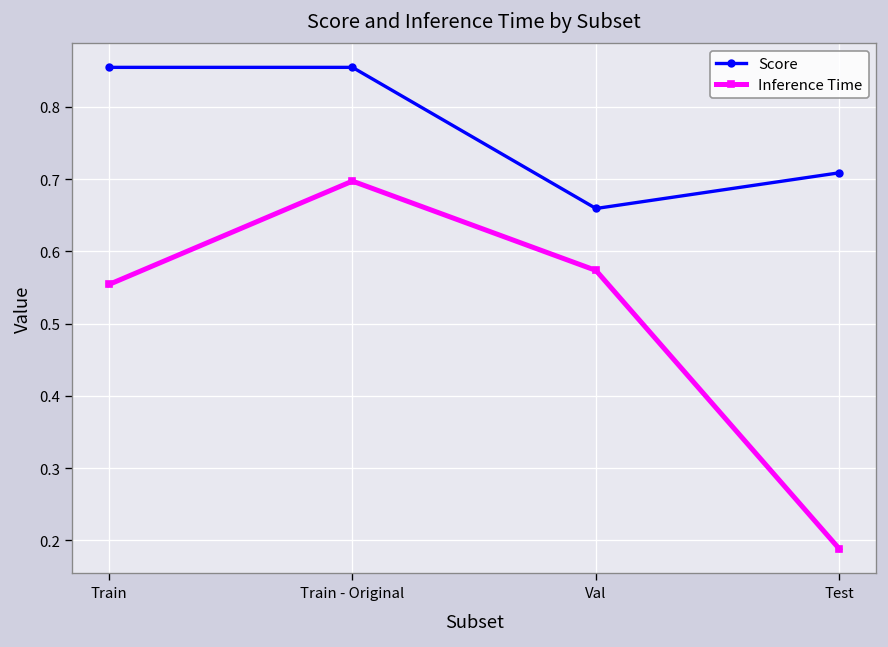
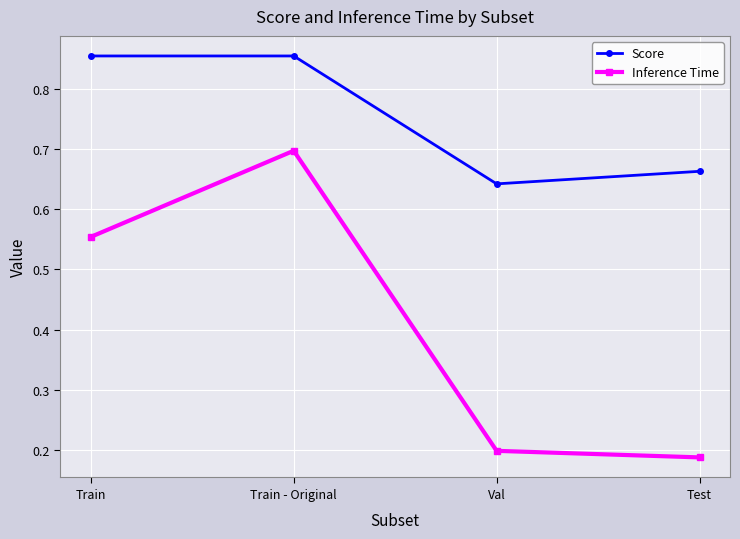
  {
    "Score": {
      "Train": 0.85,
      "Train - Original": 0.85,
-     "Val": 0.66,
-     "Test": 0.71
+     "Val": 0.64,
+     "Test": 0.66
    },
    "Inference Time": {
      "Train": 0.55,
      "Train - Original": 0.70,
-     "Val": 0.57,
+     "Val": 0.20,
      "Test": 0.19
    }
  }
